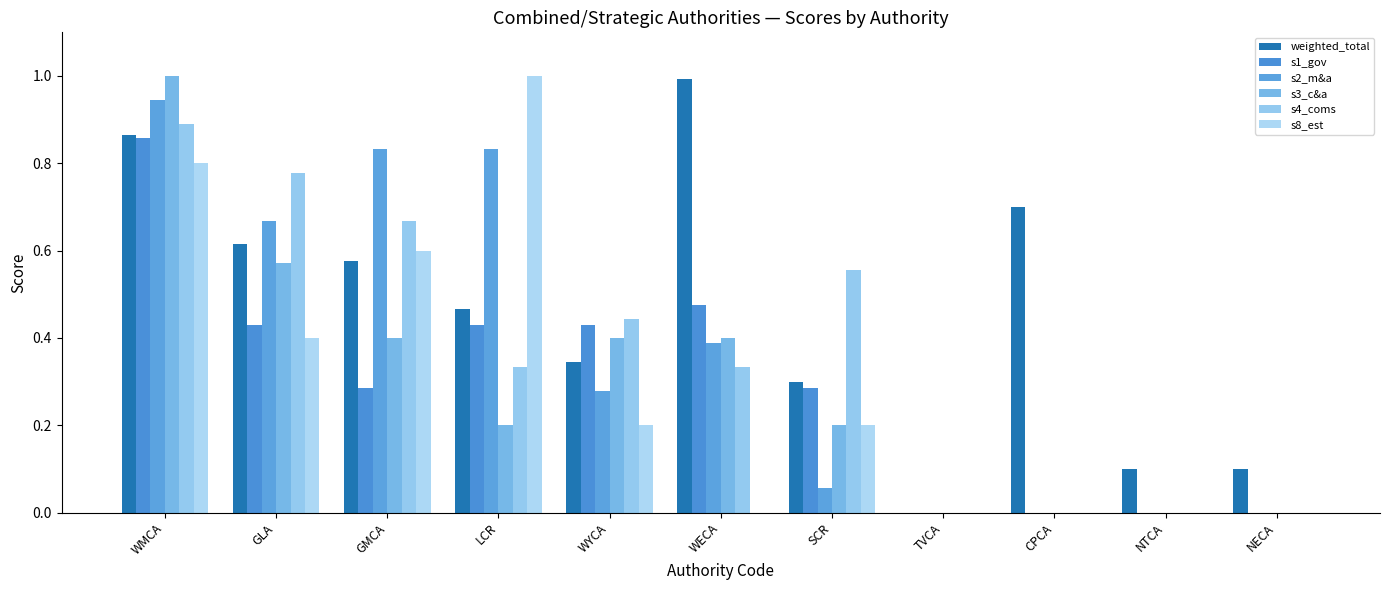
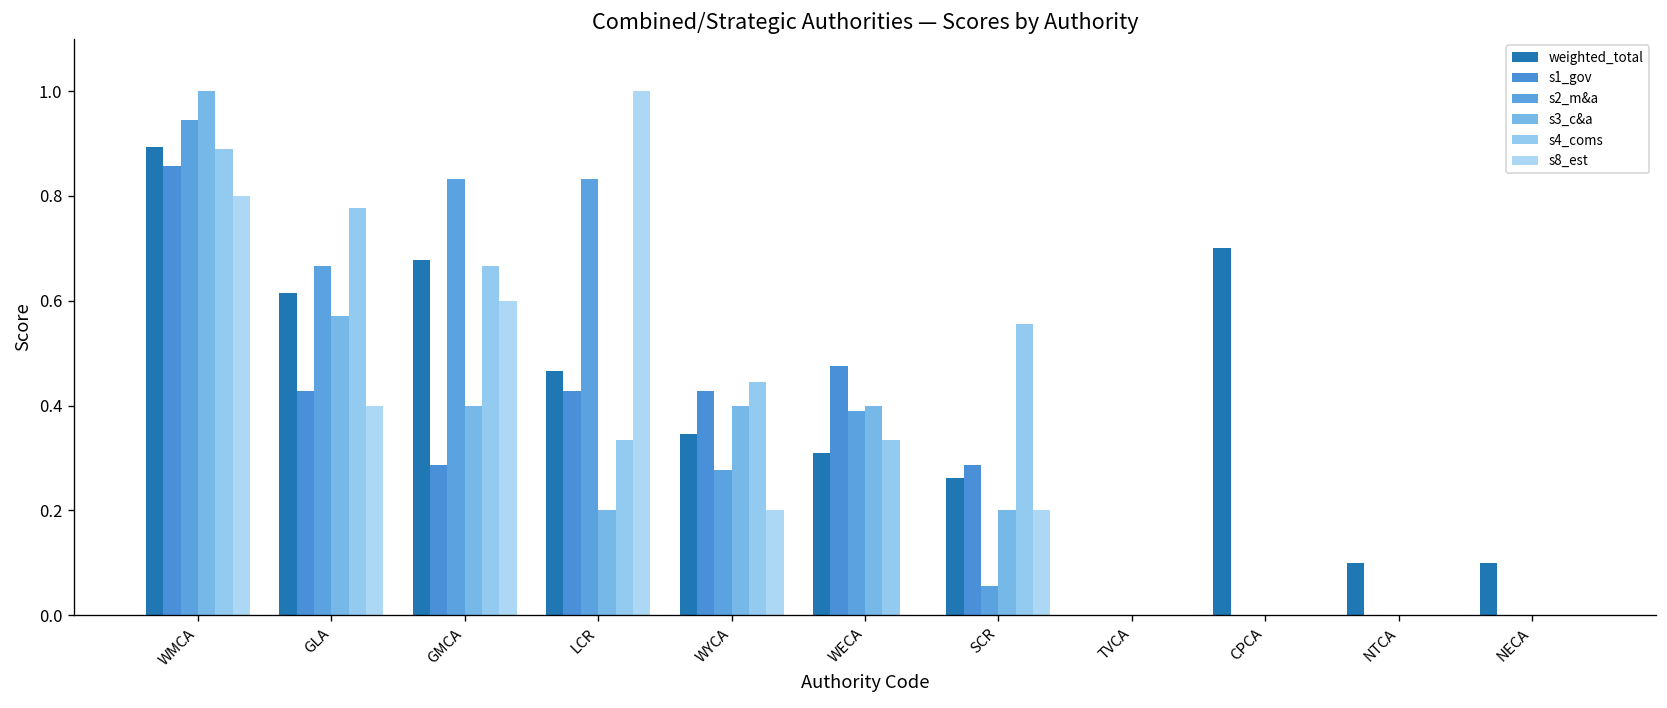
  {
    "weighted_total": {
-     "WMCA": 0.86,
+     "WMCA": 0.89,
      "GLA": 0.61,
-     "GMCA": 0.58,
+     "GMCA": 0.68,
      "LCR": 0.47,
      "WYCA": 0.35,
-     "WECA": 0.99,
-     "SCR": 0.30,
+     "WECA": 0.31,
+     "SCR": 0.26,
      "TVCA": 0.00,
      "CPCA": 0.70,
      "NTCA": 0.10,
      "NECA": 0.10
    }
  }
